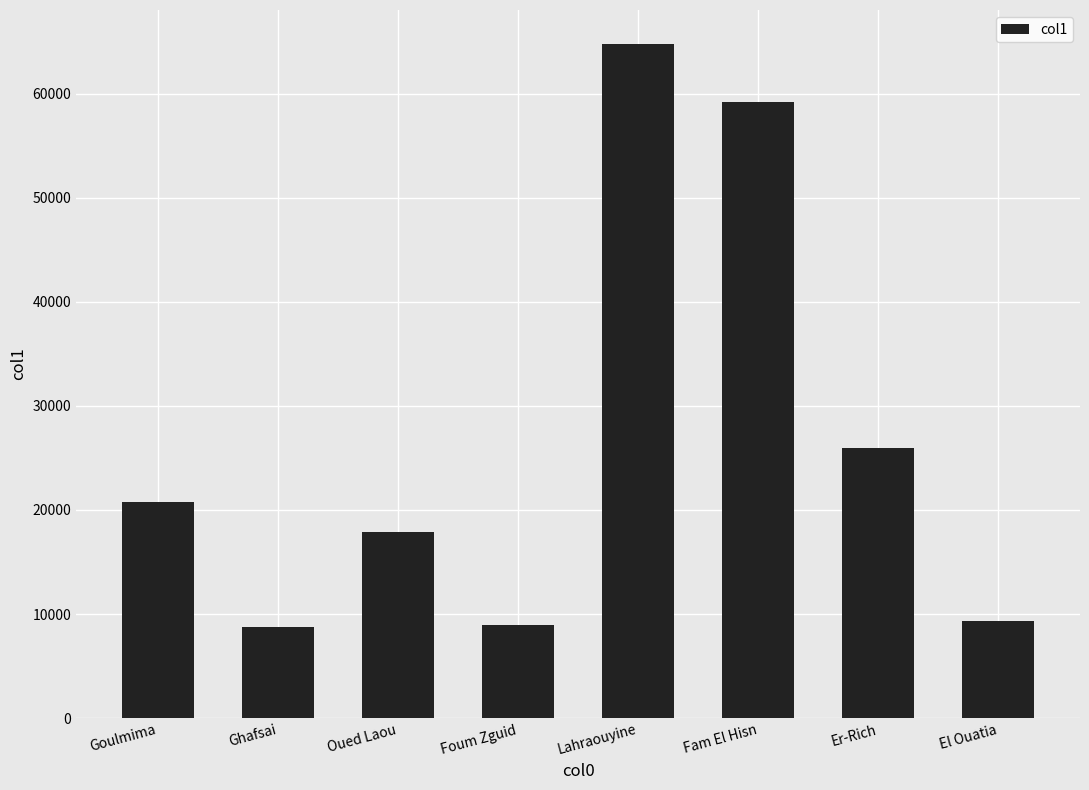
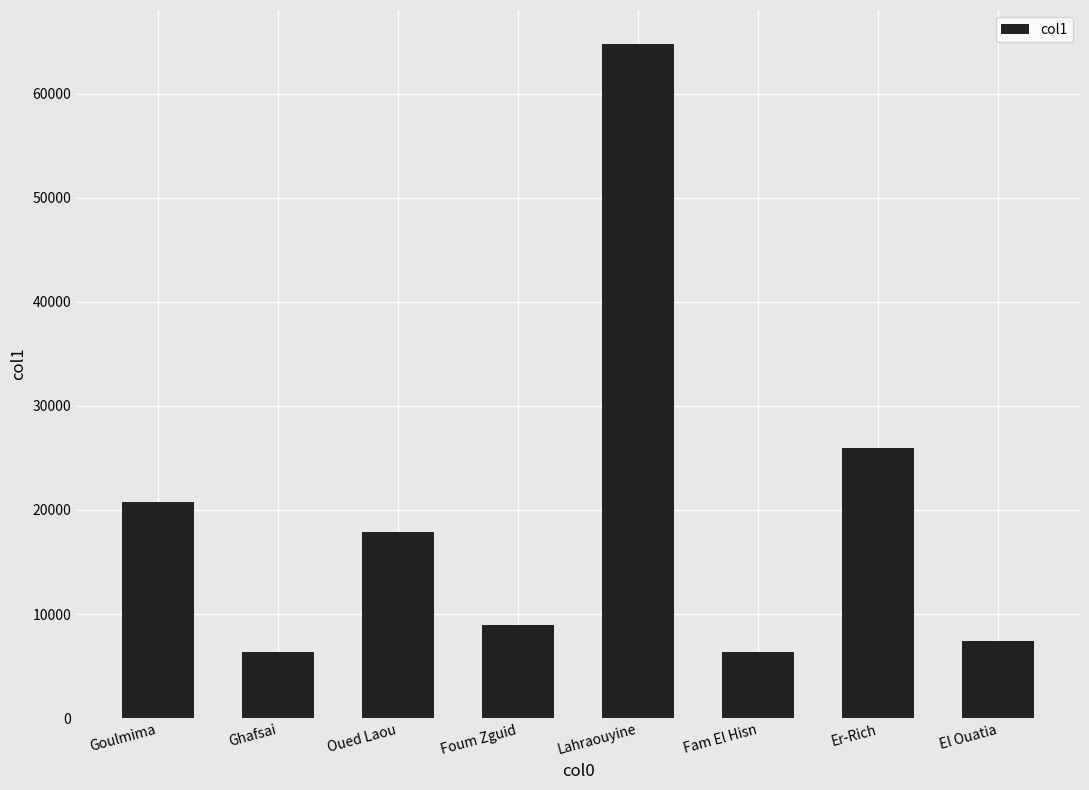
  {
    "Goulmima": 20700,
-   "Ghafsai": 8800,
+   "Ghafsai": 6400,
    "Oued Laou": 17900,
    "Foum Zguid": 9000,
    "Lahraouyine": 64800,
-   "Fam El Hisn": 59200,
+   "Fam El Hisn": 6400,
    "Er-Rich": 26000,
-   "El Ouatia": 9300
+   "El Ouatia": 7400
  }
